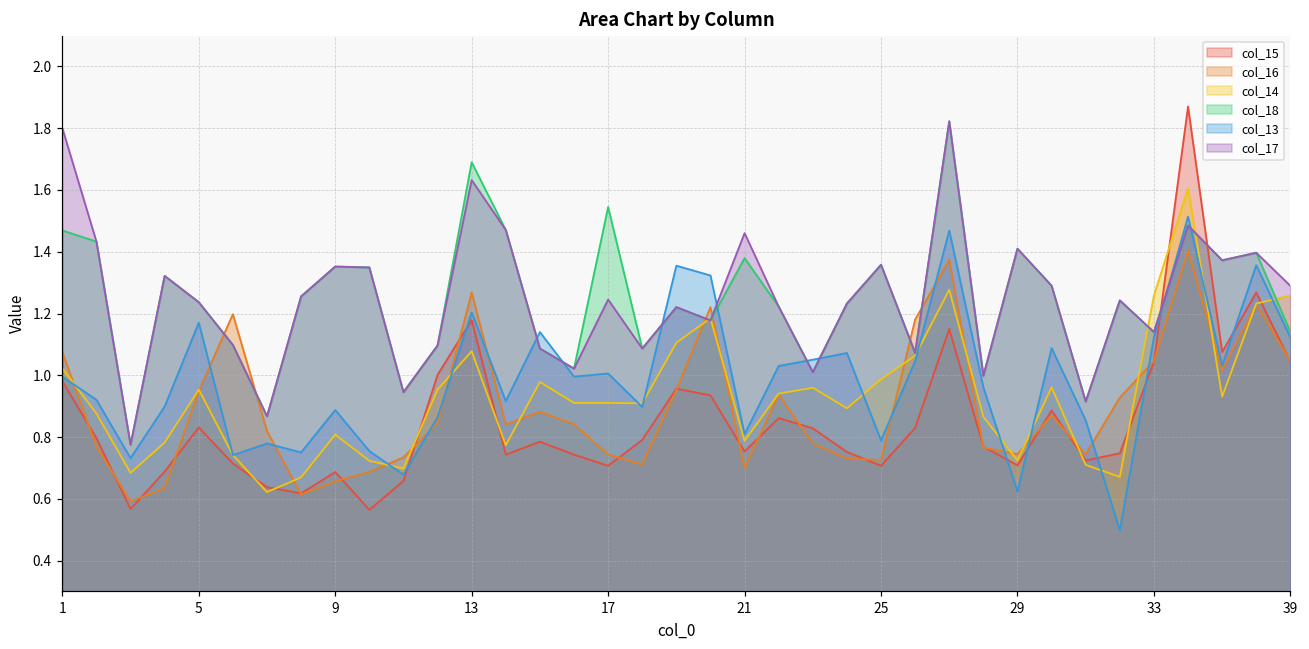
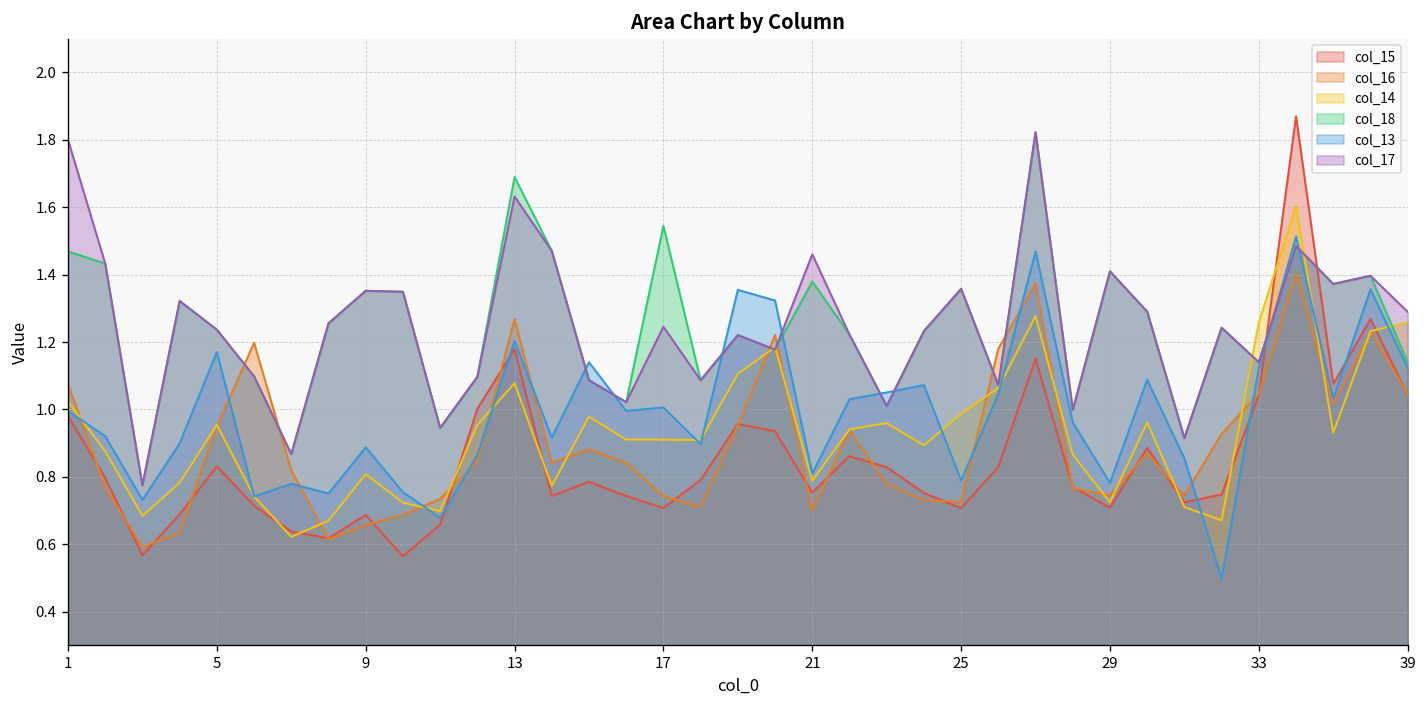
  {
    "col_18": {
      "1": 1.47,
      "13": 1.69,
      "17": 1.54,
      "21": 1.38,
      "39": 1.14
    },
    "col_13": {
      "1": 1.00,
      "5": 1.17,
      "9": 0.89,
      "13": 1.20,
      "17": 1.01,
      "21": 0.81,
      "25": 0.79,
-     "29": 0.62,
+     "29": 0.78,
      "33": 1.12,
      "39": 1.12
    },
    "col_17": {
      "1": 1.80,
      "13": 1.63,
      "17": 1.25,
      "21": 1.46,
      "39": 1.29
    }
  }
